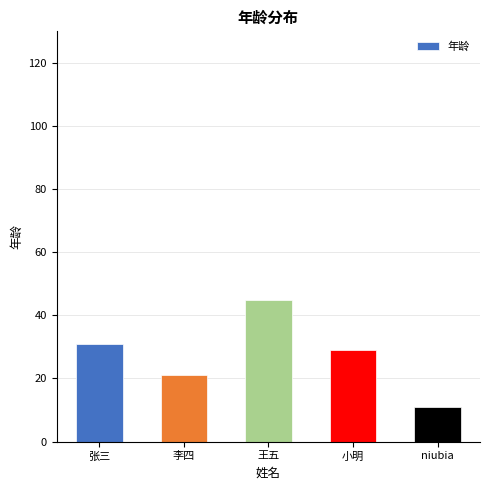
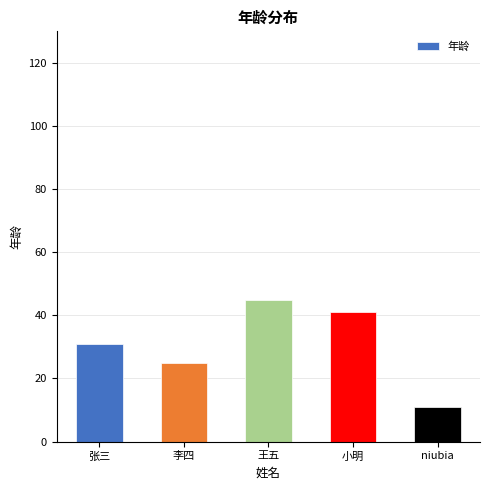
  {
    "张三": 31,
-   "李四": 21,
+   "李四": 25,
    "王五": 45,
-   "小明": 29,
+   "小明": 41,
    "niubia": 11
  }
